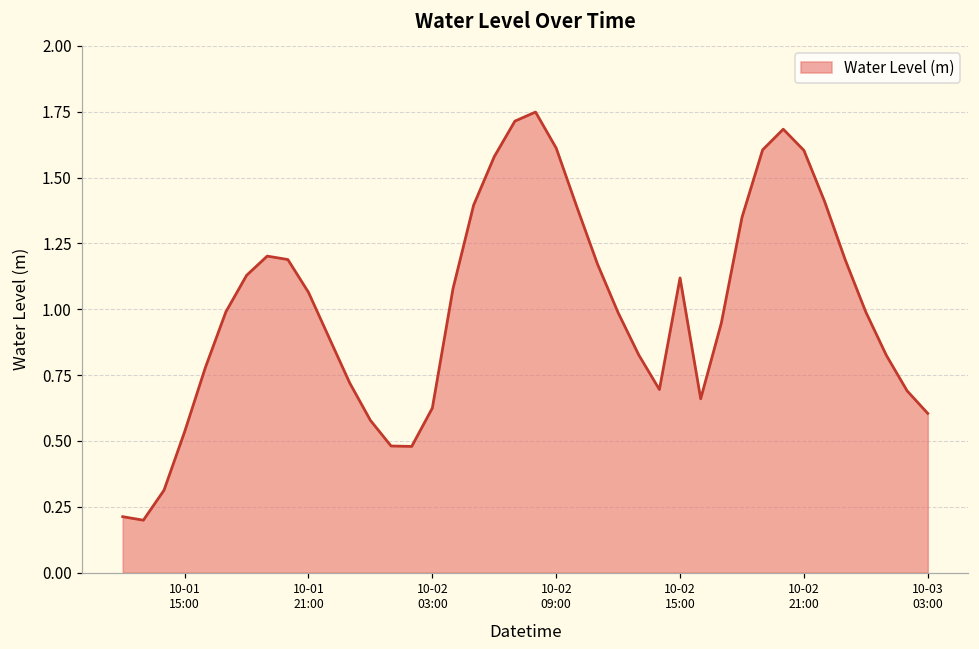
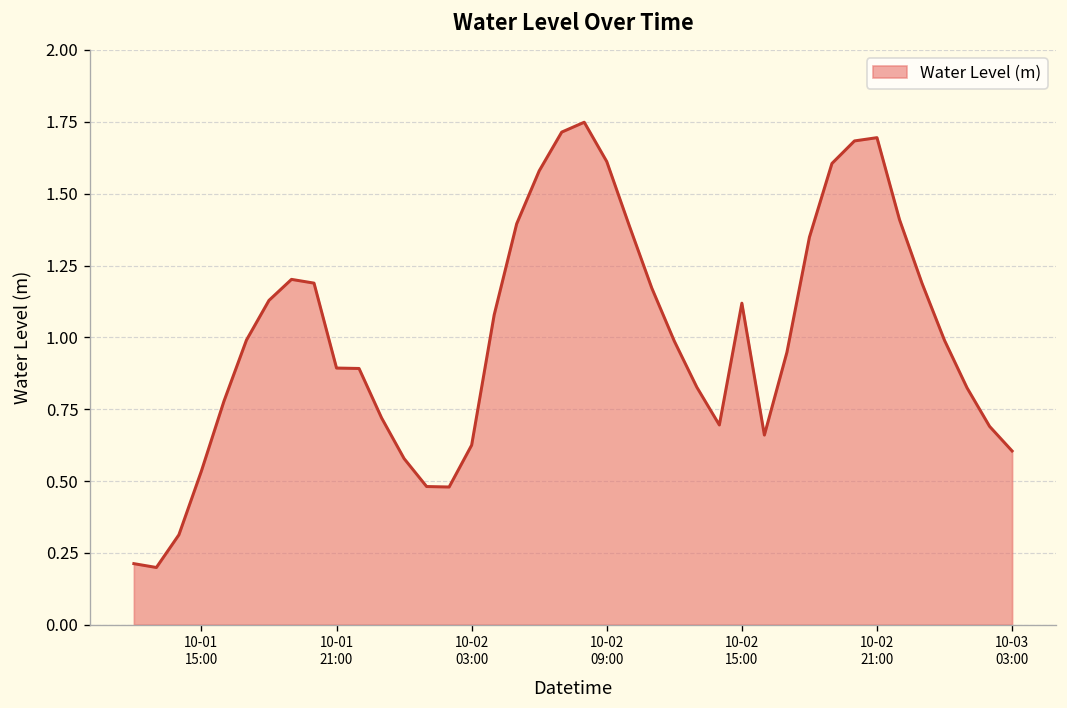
  {
    "10-01 15:00": 0.53,
-   "10-01 21:00": 1.06,
+   "10-01 21:00": 0.89,
    "10-02 03:00": 0.62,
    "10-02 09:00": 1.61,
    "10-02 15:00": 1.12,
-   "10-02 21:00": 1.60,
+   "10-02 21:00": 1.69,
    "10-03 03:00": 0.60
  }
